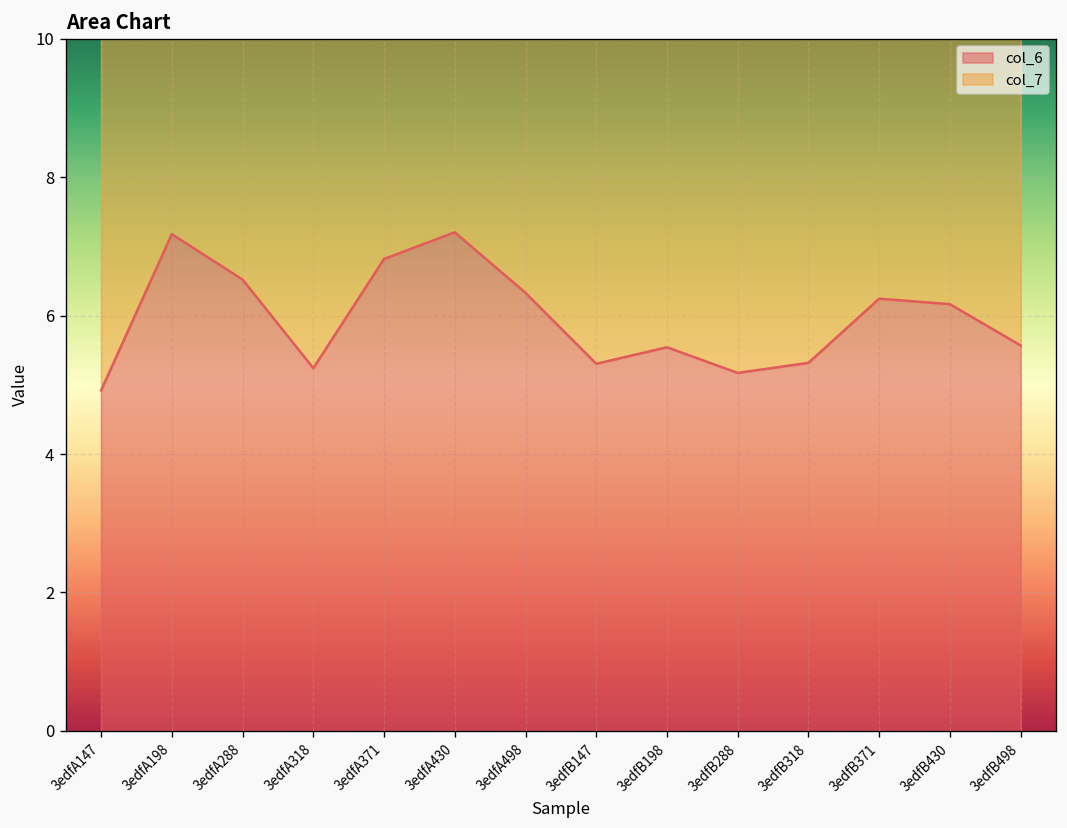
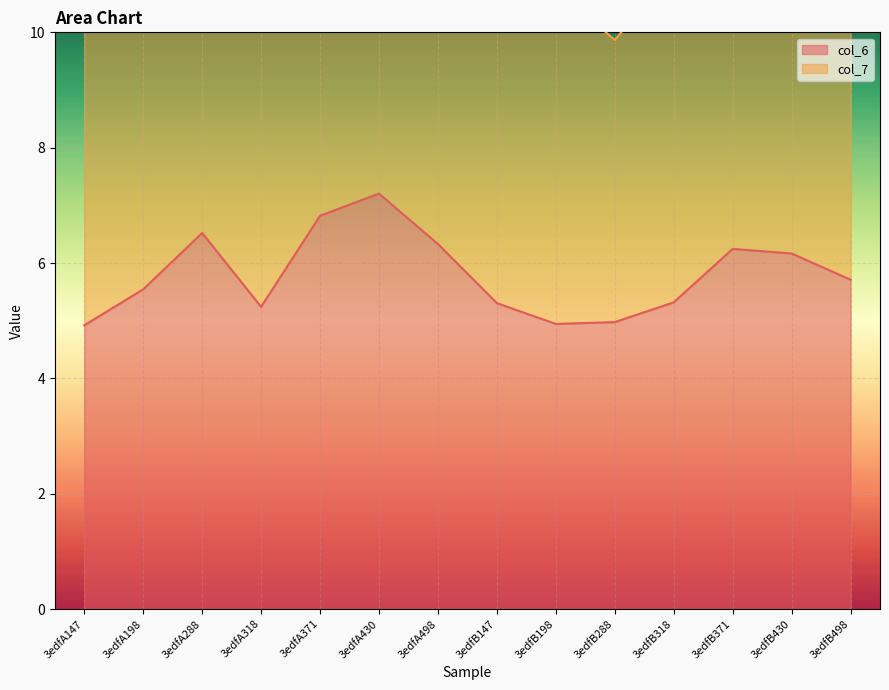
  {
    "col_6": {
      "3edfA147": 4.9,
-     "3edfA198": 7.2,
+     "3edfA198": 5.5,
      "3edfA288": 6.5,
      "3edfA318": 5.2,
      "3edfA371": 6.8,
      "3edfA430": 7.2,
      "3edfA498": 6.3,
      "3edfB147": 5.3,
-     "3edfB198": 5.5,
-     "3edfB288": 5.2,
+     "3edfB198": 4.9,
+     "3edfB288": 5.0,
      "3edfB318": 5.3,
      "3edfB371": 6.2,
      "3edfB430": 6.2,
-     "3edfB498": 5.6
+     "3edfB498": 5.7
    }
  }
